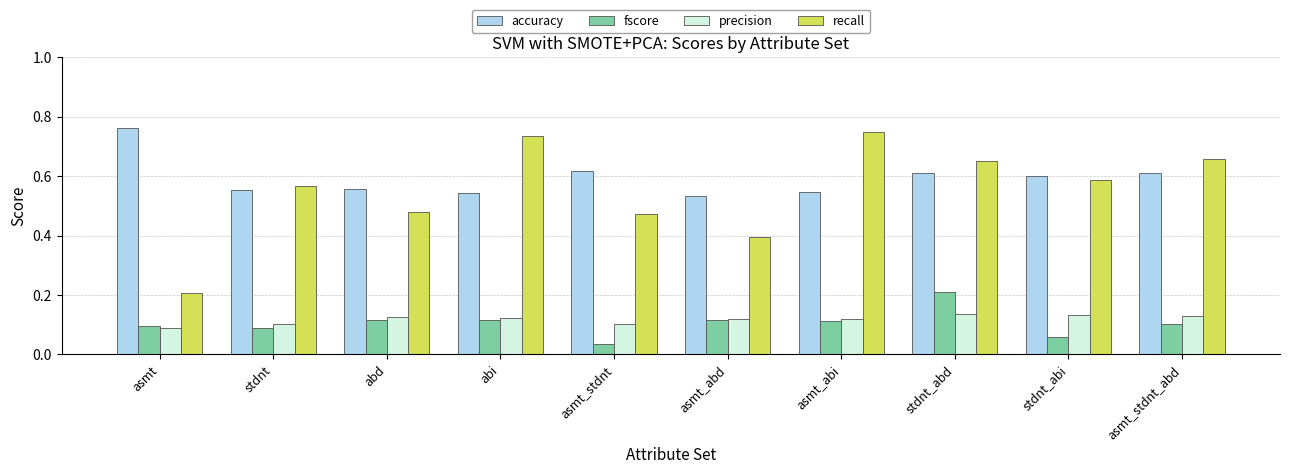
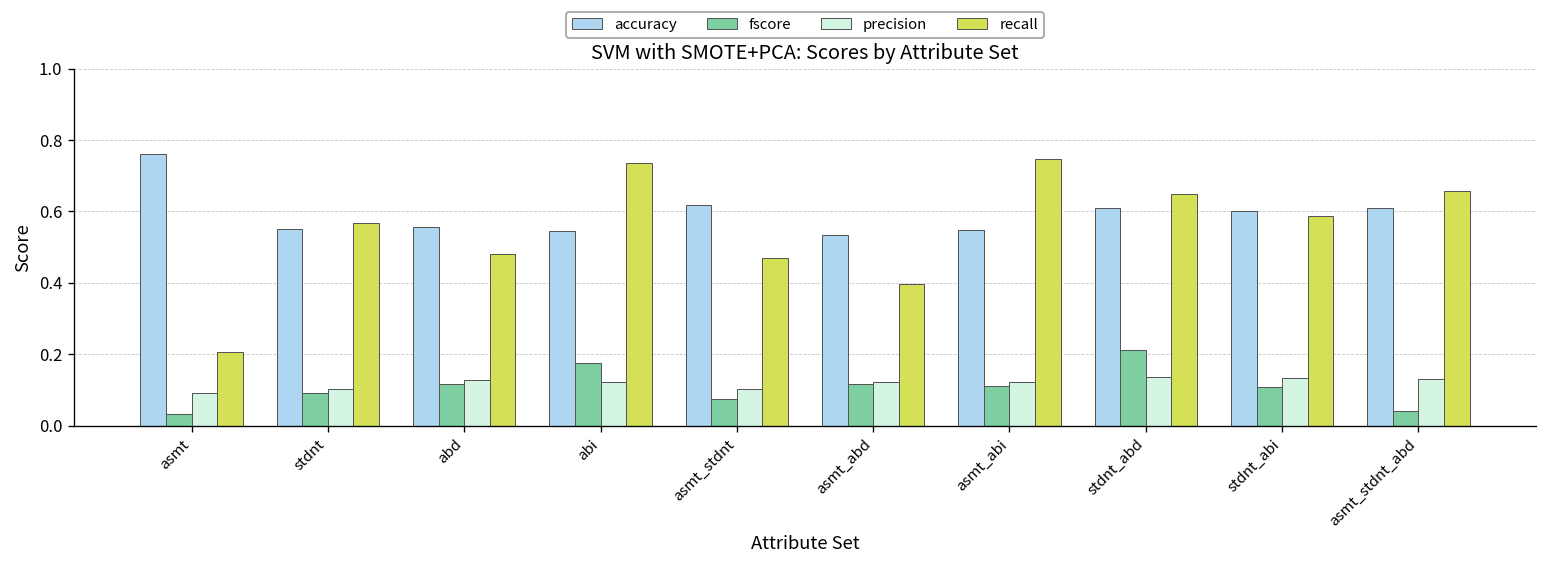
  {
    "fscore": {
-     "asmt": 0.10,
+     "asmt": 0.03,
      "stdnt": 0.09,
      "abd": 0.12,
-     "abi": 0.12,
-     "asmt_stdnt": 0.04,
+     "abi": 0.18,
+     "asmt_stdnt": 0.08,
      "asmt_abd": 0.12,
      "asmt_abi": 0.11,
      "stdnt_abd": 0.21,
-     "stdnt_abi": 0.06,
-     "asmt_stdnt_abd": 0.10
+     "stdnt_abi": 0.11,
+     "asmt_stdnt_abd": 0.04
    },
    "recall": {
      "asmt": 0.21,
      "stdnt": 0.57,
      "abd": 0.48,
      "abi": 0.74,
      "asmt_stdnt": 0.47,
      "asmt_abd": 0.40,
      "asmt_abi": 0.75,
      "stdnt_abd": 0.65,
      "stdnt_abi": 0.59,
      "asmt_stdnt_abd": 0.66
    }
  }
